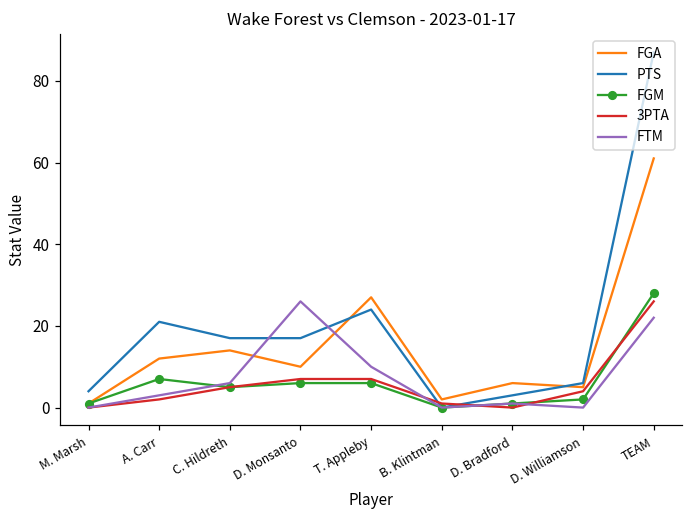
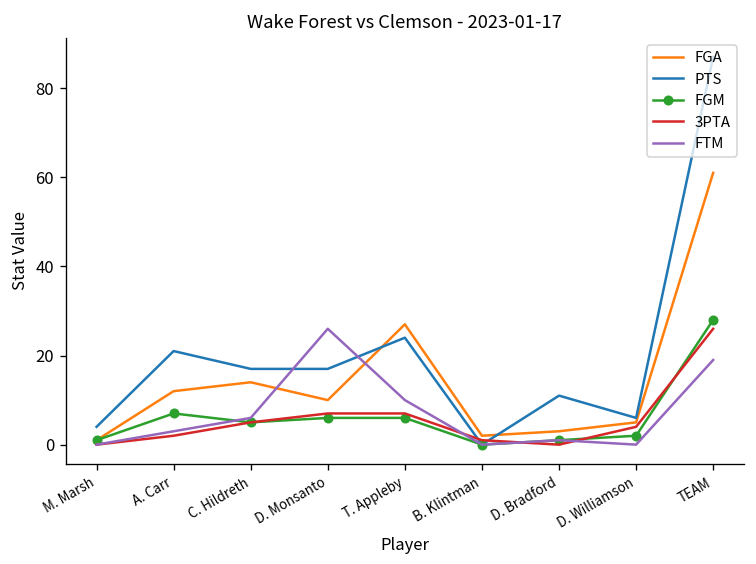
  {
    "FGA": {
      "A. Carr": 12,
      "C. Hildreth": 14,
      "D. Monsanto": 10,
      "T. Appleby": 27,
      "B. Klintman": 2,
-     "D. Bradford": 6,
+     "D. Bradford": 3,
      "D. Williamson": 5,
      "TEAM": 61
    },
    "PTS": {
      "M. Marsh": 4,
      "A. Carr": 21,
      "C. Hildreth": 17,
      "D. Monsanto": 17,
      "T. Appleby": 24,
-     "D. Bradford": 3,
+     "D. Bradford": 11,
      "D. Williamson": 6
    },
    "FGM": {
      "A. Carr": 7,
      "D. Monsanto": 6,
      "T. Appleby": 6,
      "D. Williamson": 2,
      "TEAM": 28
    },
    "3PTA": {
      "A. Carr": 2,
      "D. Monsanto": 7,
      "T. Appleby": 7,
      "B. Klintman": 1,
      "D. Bradford": 0,
      "D. Williamson": 4,
      "TEAM": 26
    },
    "FTM": {
      "A. Carr": 3,
      "C. Hildreth": 6,
      "D. Monsanto": 26,
      "T. Appleby": 10,
      "D. Williamson": 0,
-     "TEAM": 22
+     "TEAM": 19
    }
  }
